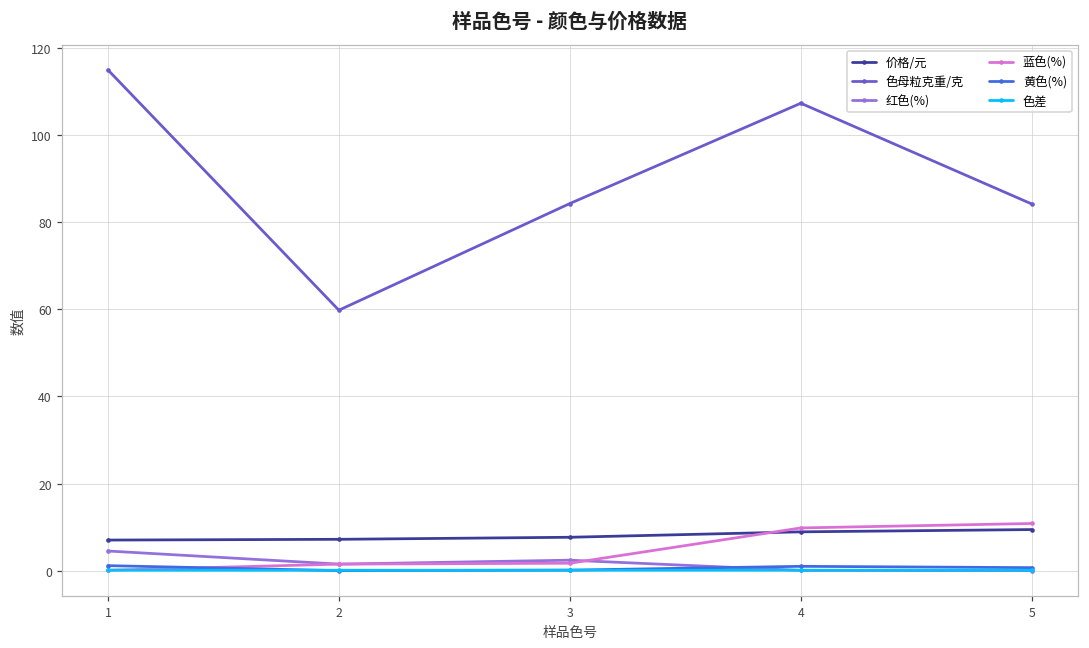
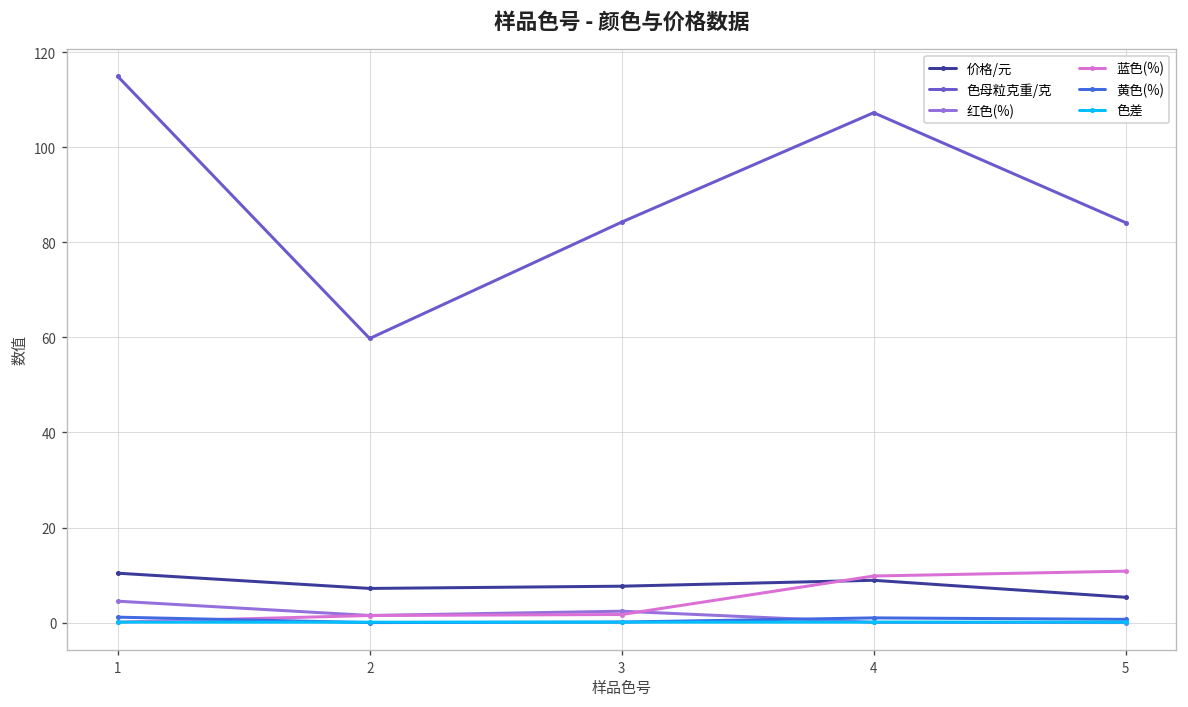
  {
    "价格/元": {
-     "1": 7,
+     "1": 10,
      "2": 7,
      "3": 8,
      "4": 9,
-     "5": 9
+     "5": 5
    },
    "蓝色(%)": {
      "3": 2,
      "4": 10,
      "5": 11
    }
  }
